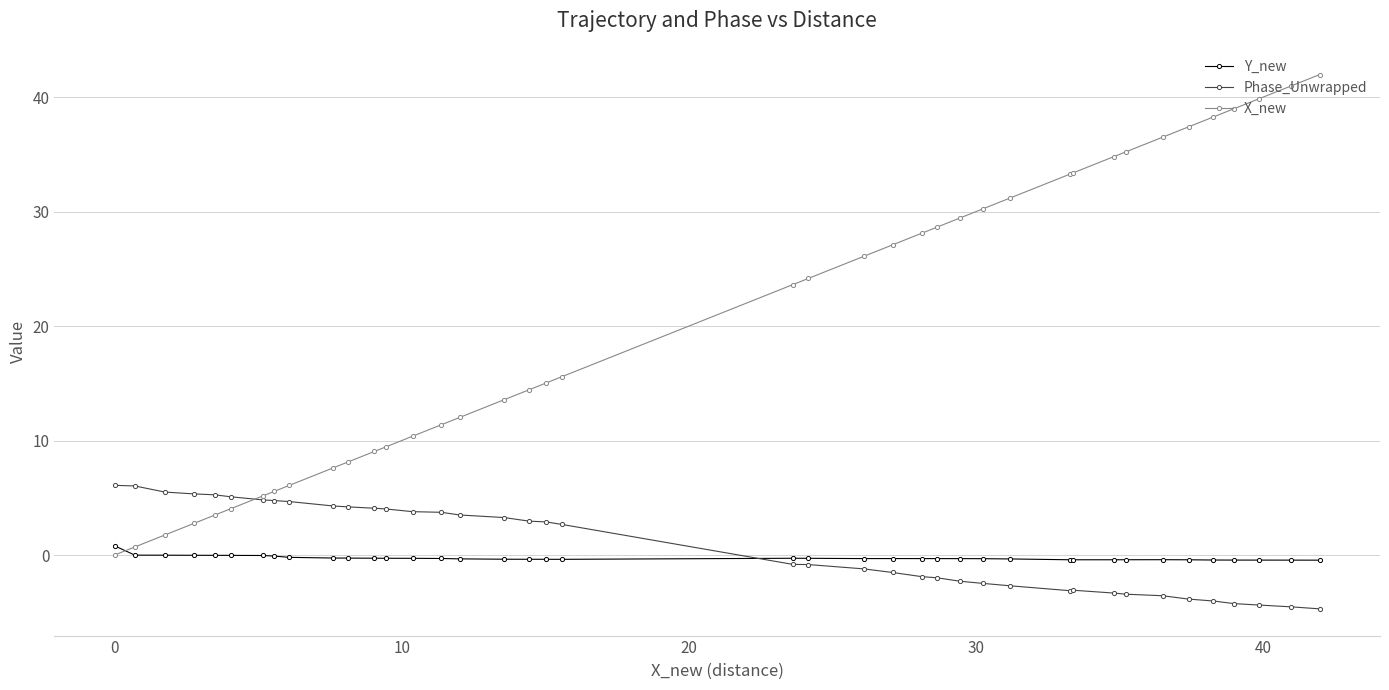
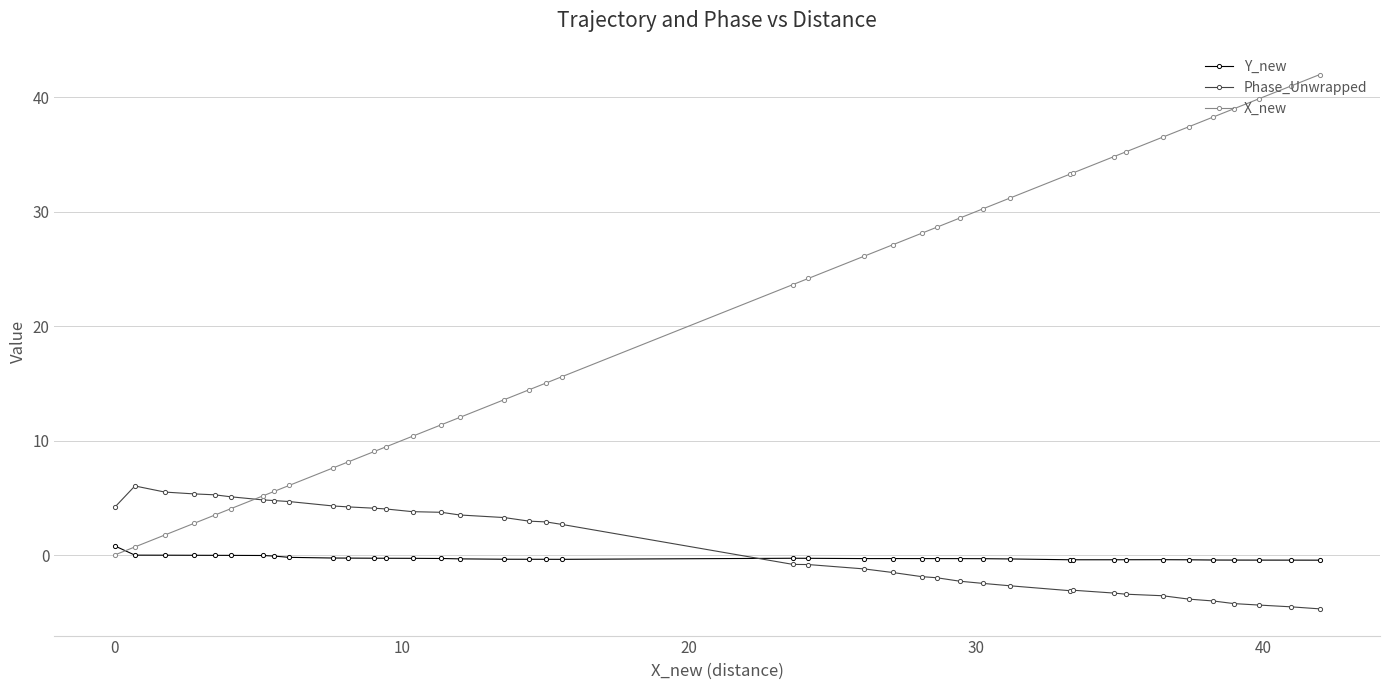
  {
    "Y_new": {
      "0": 0.8
    },
    "Phase_Unwrapped": {
-     "0": 6.1
+     "0": 4.2
    },
    "X_new": {
      "0": 0.0
    }
  }
